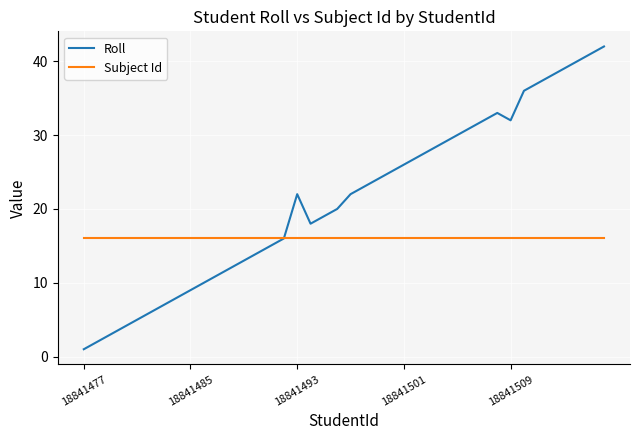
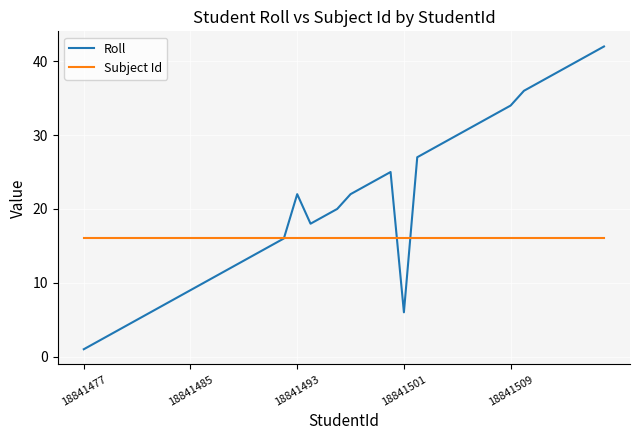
  {
    "Roll": {
      "18841477": 1,
      "18841485": 9,
      "18841493": 22,
-     "18841501": 26,
-     "18841509": 32
+     "18841501": 6,
+     "18841509": 34
    },
    "Subject Id": {
      "18841477": 16,
      "18841485": 16,
      "18841493": 16,
      "18841501": 16,
      "18841509": 16
    }
  }
